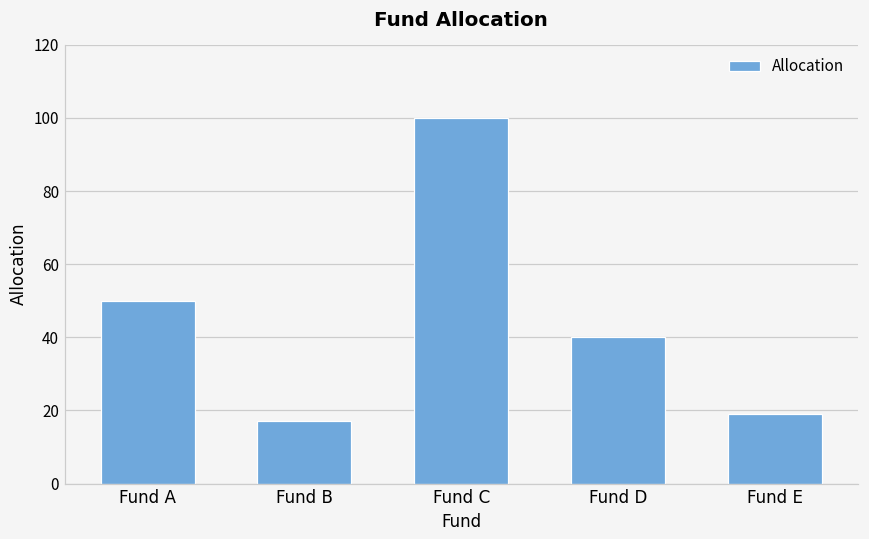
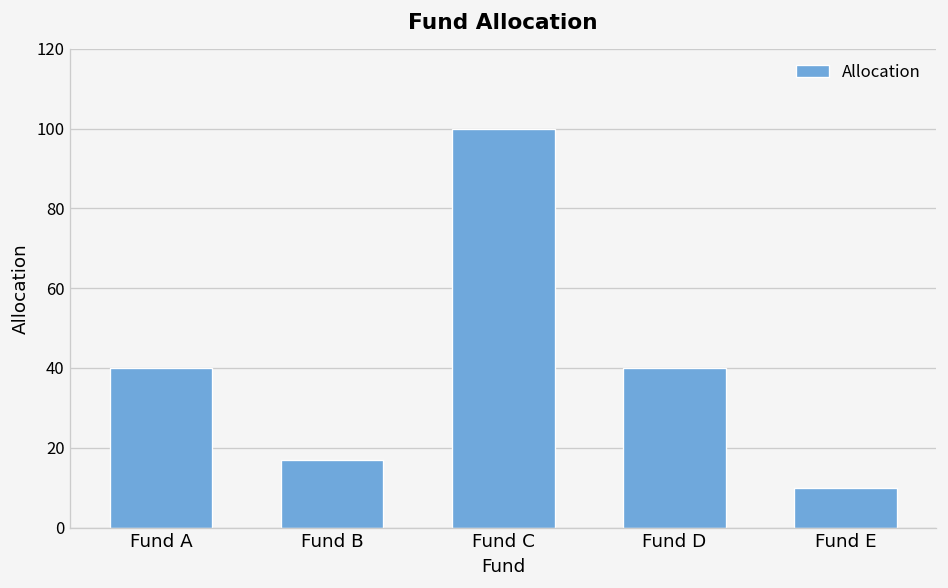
  {
-   "Fund A": 50,
+   "Fund A": 40,
    "Fund B": 17,
    "Fund C": 100,
    "Fund D": 40,
-   "Fund E": 19
+   "Fund E": 10
  }
